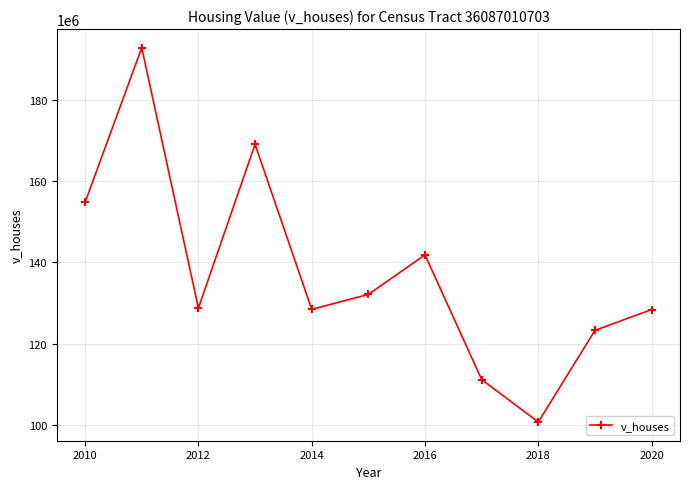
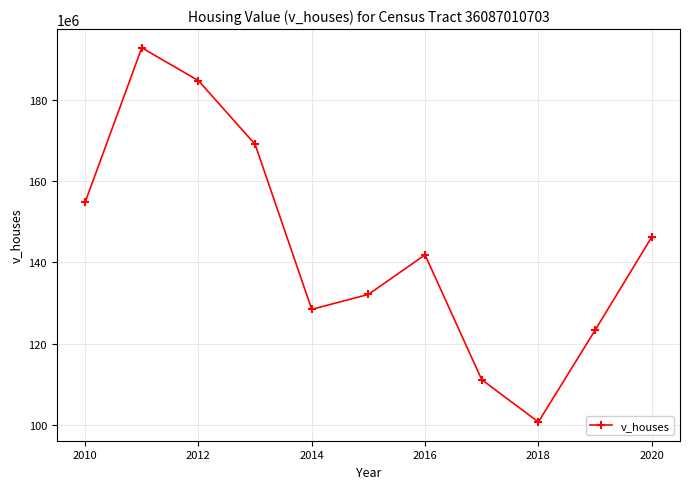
  {
    "2010": 155000000,
-   "2012": 129000000,
+   "2012": 185000000,
    "2014": 128000000,
    "2016": 142000000,
    "2018": 101000000,
-   "2020": 128000000
+   "2020": 146000000
  }
